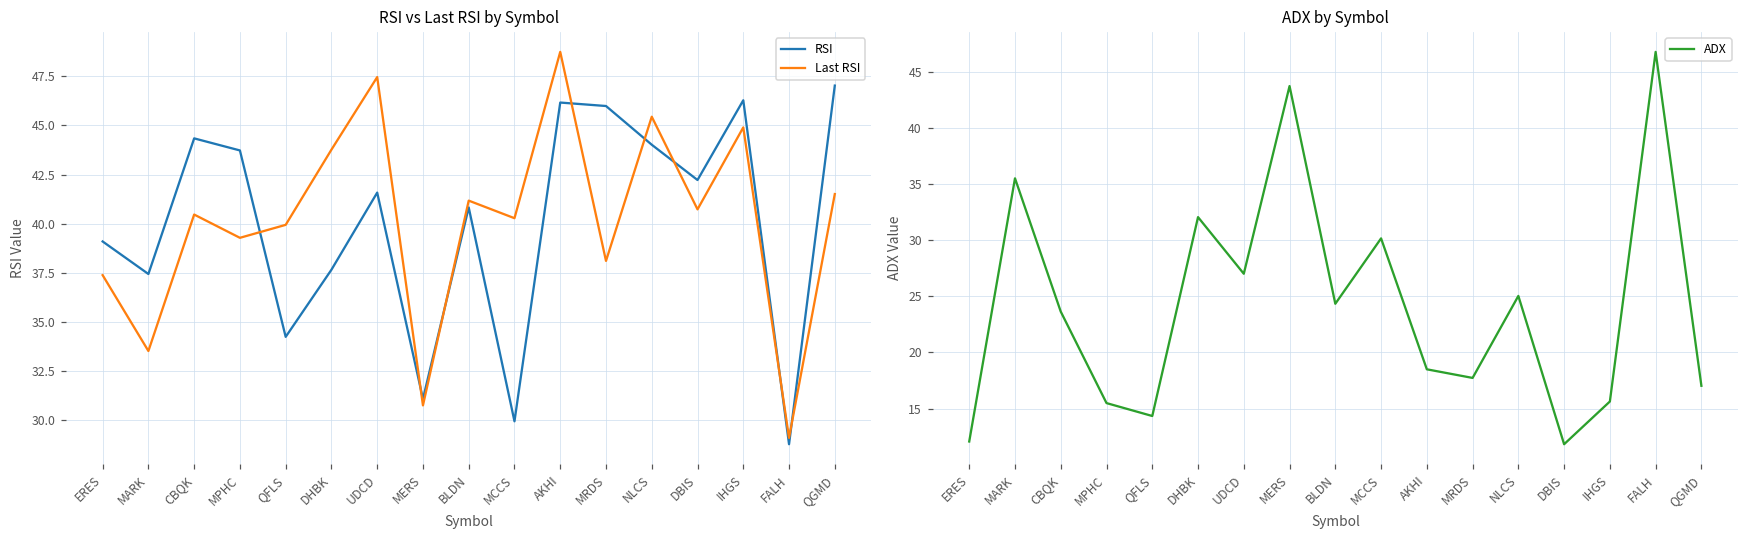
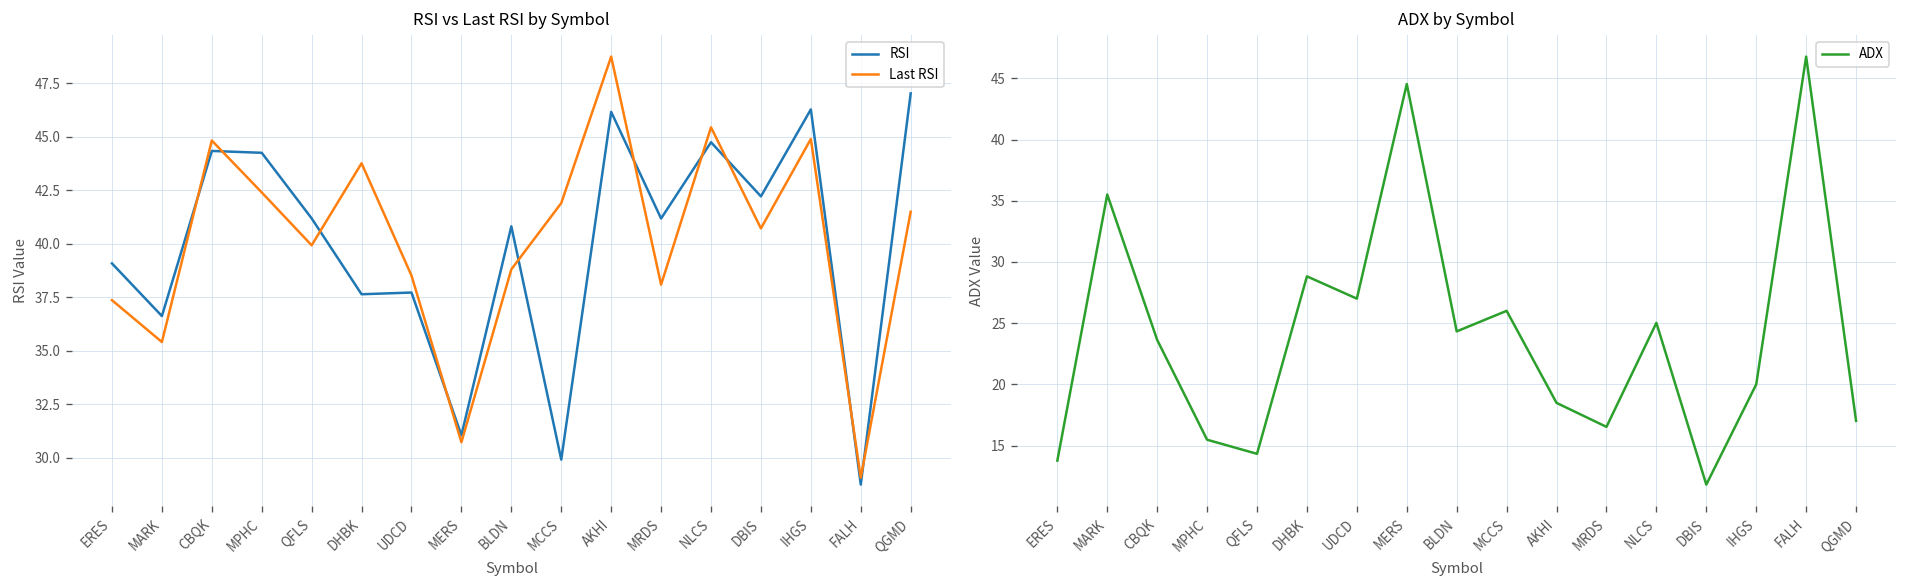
  {
    "RSI vs Last RSI by Symbol": {
      "RSI": {
        "ERES": 39.1,
-       "MARK": 37.4,
+       "MARK": 36.6,
        "CBQK": 44.3,
-       "MPHC": 43.7,
-       "QFLS": 34.2,
+       "MPHC": 44.3,
+       "QFLS": 41.2,
        "DHBK": 37.6,
-       "UDCD": 41.6,
+       "UDCD": 37.7,
        "MERS": 31.1,
        "BLDN": 40.8,
        "MCCS": 29.9,
        "AKHI": 46.2,
-       "MRDS": 46.0,
-       "NLCS": 44.0,
+       "MRDS": 41.2,
+       "NLCS": 44.8,
        "DBIS": 42.2,
        "IHGS": 46.3,
        "FALH": 28.8,
        "QGMD": 47.0
      },
      "Last RSI": {
        "ERES": 37.4,
-       "MARK": 33.5,
-       "CBQK": 40.5,
-       "MPHC": 39.3,
+       "MARK": 35.4,
+       "CBQK": 44.8,
+       "MPHC": 42.4,
        "QFLS": 39.9,
        "DHBK": 43.8,
-       "UDCD": 47.5,
+       "UDCD": 38.5,
        "MERS": 30.7,
-       "BLDN": 41.2,
-       "MCCS": 40.3,
+       "BLDN": 38.8,
+       "MCCS": 41.9,
        "AKHI": 48.8,
        "MRDS": 38.1,
        "NLCS": 45.4,
        "DBIS": 40.7,
        "IHGS": 44.9,
        "FALH": 29.1,
        "QGMD": 41.5
      }
    },
    "ADX by Symbol": {
-     "ERES": 12.1,
+     "ERES": 13.8,
      "MARK": 35.5,
      "CBQK": 23.6,
      "MPHC": 15.5,
      "QFLS": 14.3,
-     "DHBK": 32.0,
+     "DHBK": 28.8,
      "UDCD": 27.0,
-     "MERS": 43.7,
+     "MERS": 44.5,
      "BLDN": 24.3,
-     "MCCS": 30.2,
+     "MCCS": 26.0,
      "AKHI": 18.5,
-     "MRDS": 17.7,
+     "MRDS": 16.5,
      "NLCS": 25.0,
      "DBIS": 11.8,
-     "IHGS": 15.6,
+     "IHGS": 20.0,
      "FALH": 46.8,
      "QGMD": 17.0
    }
  }
